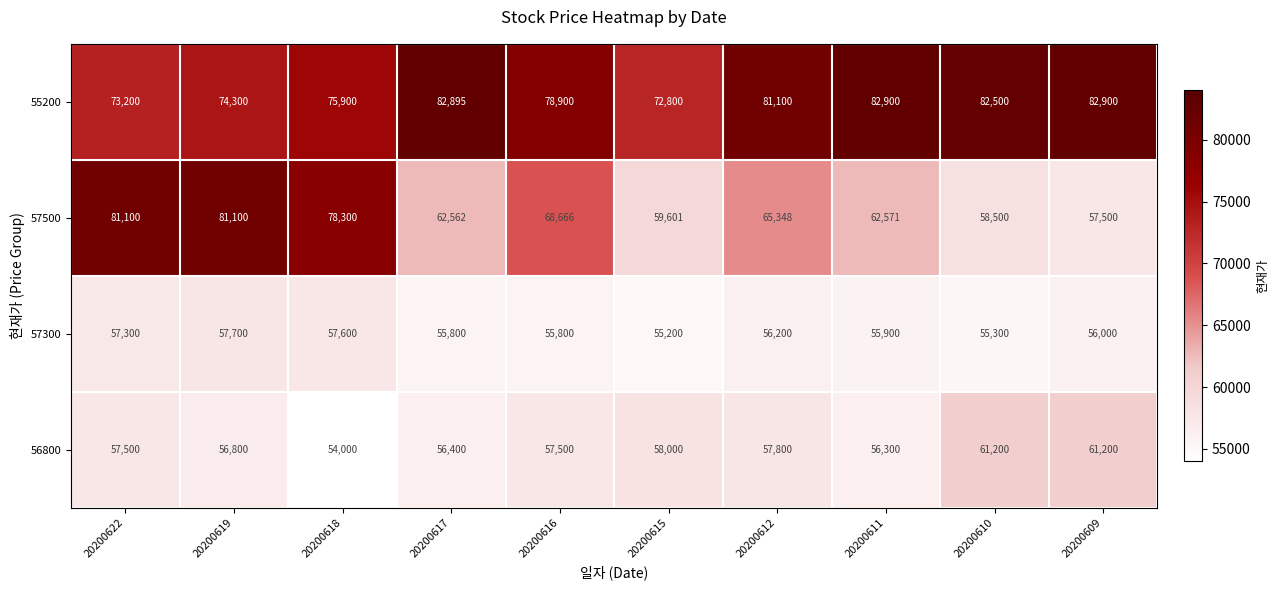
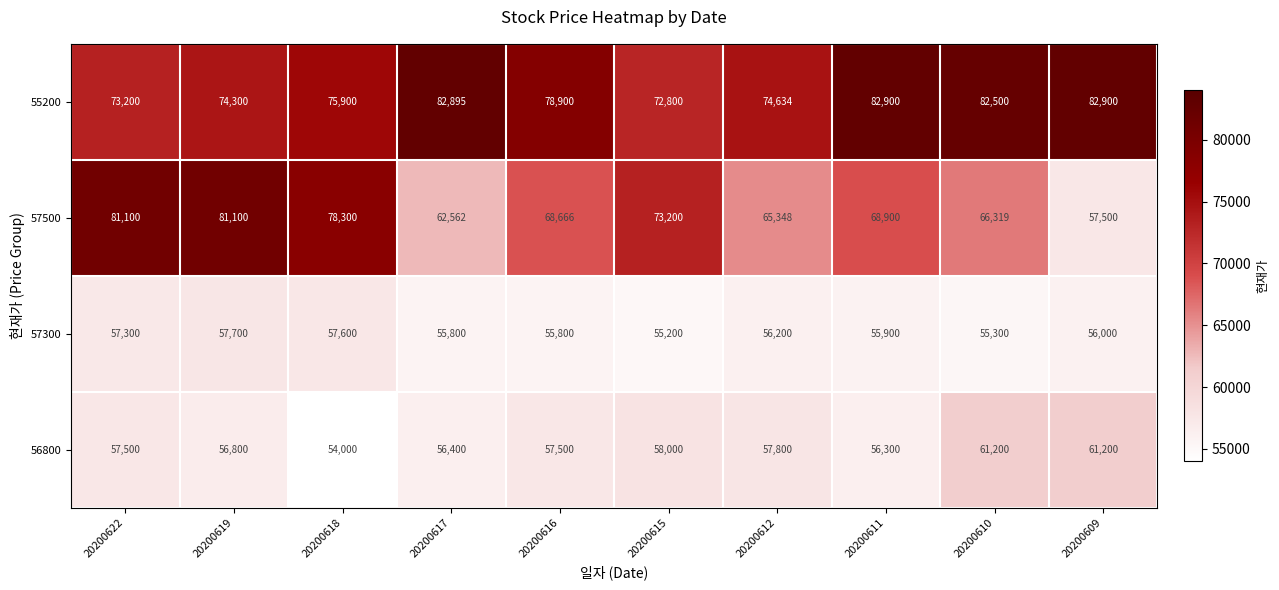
  {
    "55200": {
      "20200622": "73,200",
      "20200619": "74,300",
      "20200618": "75,900",
      "20200617": "82,895",
      "20200616": "78,900",
      "20200615": "72,800",
-     "20200612": "81,100",
+     "20200612": "74,634",
      "20200611": "82,900",
      "20200610": "82,500",
      "20200609": "82,900"
    },
    "57500": {
      "20200622": "81,100",
      "20200619": "81,100",
      "20200618": "78,300",
      "20200617": "62,562",
      "20200616": "68,666",
-     "20200615": "59,601",
+     "20200615": "73,200",
      "20200612": "65,348",
-     "20200611": "62,571",
-     "20200610": "58,500",
+     "20200611": "68,900",
+     "20200610": "66,319",
      "20200609": "57,500"
    },
    "57300": {
      "20200622": "57,300",
      "20200619": "57,700",
      "20200618": "57,600",
      "20200617": "55,800",
      "20200616": "55,800",
      "20200615": "55,200",
      "20200612": "56,200",
      "20200611": "55,900",
      "20200610": "55,300",
      "20200609": "56,000"
    },
    "56800": {
      "20200622": "57,500",
      "20200619": "56,800",
      "20200618": "54,000",
      "20200617": "56,400",
      "20200616": "57,500",
      "20200615": "58,000",
      "20200612": "57,800",
      "20200611": "56,300",
      "20200610": "61,200",
      "20200609": "61,200"
    }
  }
